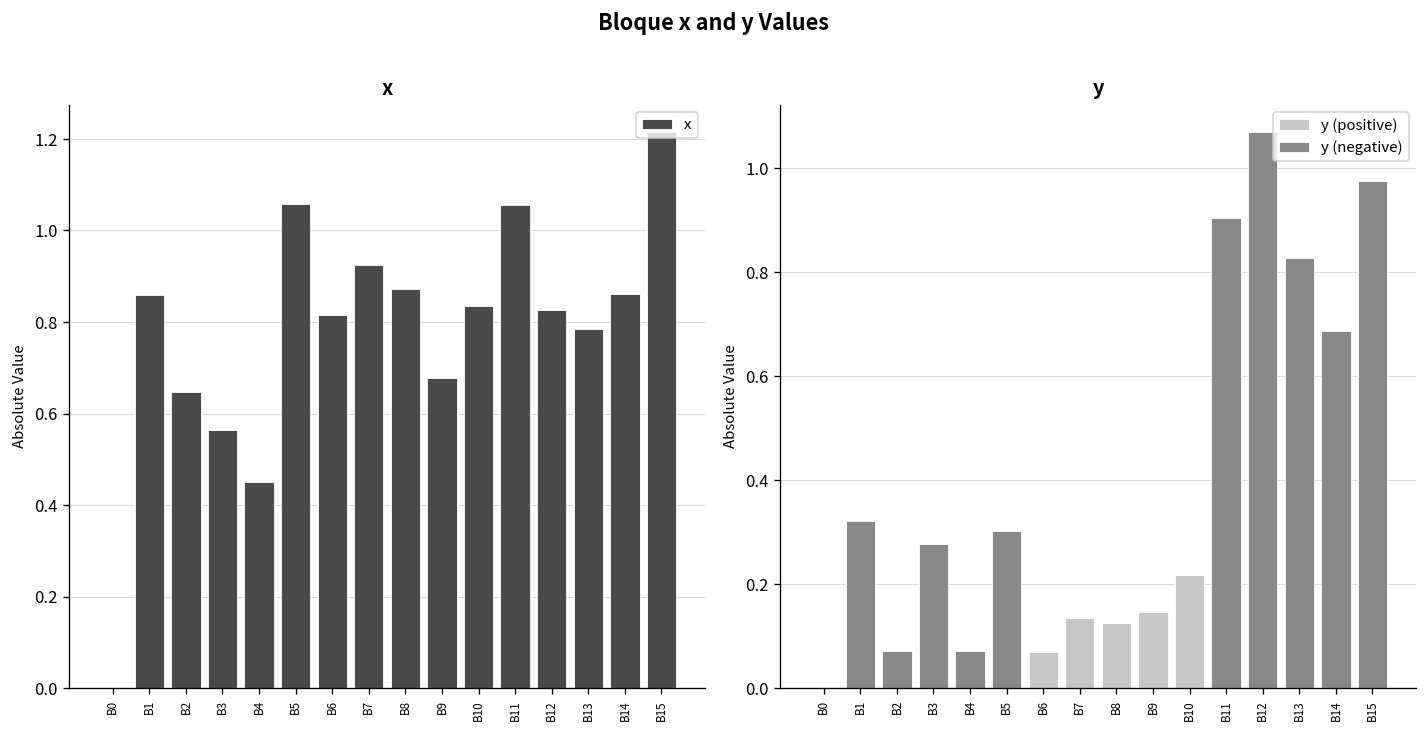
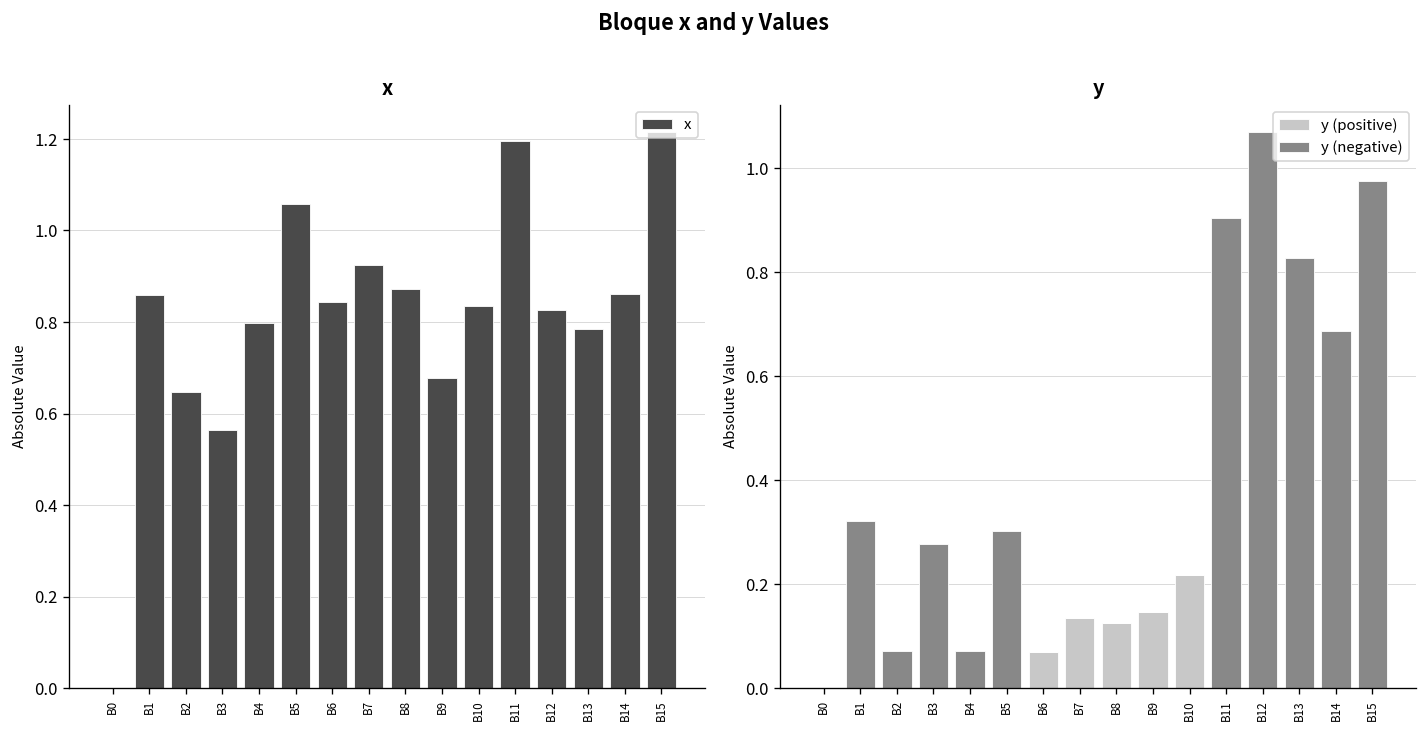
  {
    "x": {
      "B0": 0.00,
      "B1": 0.86,
      "B2": 0.65,
      "B3": 0.56,
-     "B4": 0.45,
+     "B4": 0.80,
      "B5": 1.06,
-     "B6": 0.81,
+     "B6": 0.84,
      "B7": 0.92,
      "B8": 0.87,
      "B9": 0.68,
      "B10": 0.84,
-     "B11": 1.05,
+     "B11": 1.20,
      "B12": 0.83,
      "B13": 0.79,
      "B14": 0.86
    },
    "y": {
      "y (positive)": {
        "B0": 0.00,
        "B1": 0.00,
        "B2": 0.00,
        "B3": 0.00,
        "B4": 0.00,
        "B5": 0.00,
        "B6": 0.07,
        "B7": 0.13,
        "B8": 0.12,
        "B9": 0.15,
        "B10": 0.22,
        "B11": 0.00,
        "B12": 0.00,
        "B13": 0.00,
        "B14": 0.00,
        "B15": 0.00
      }
    }
  }
